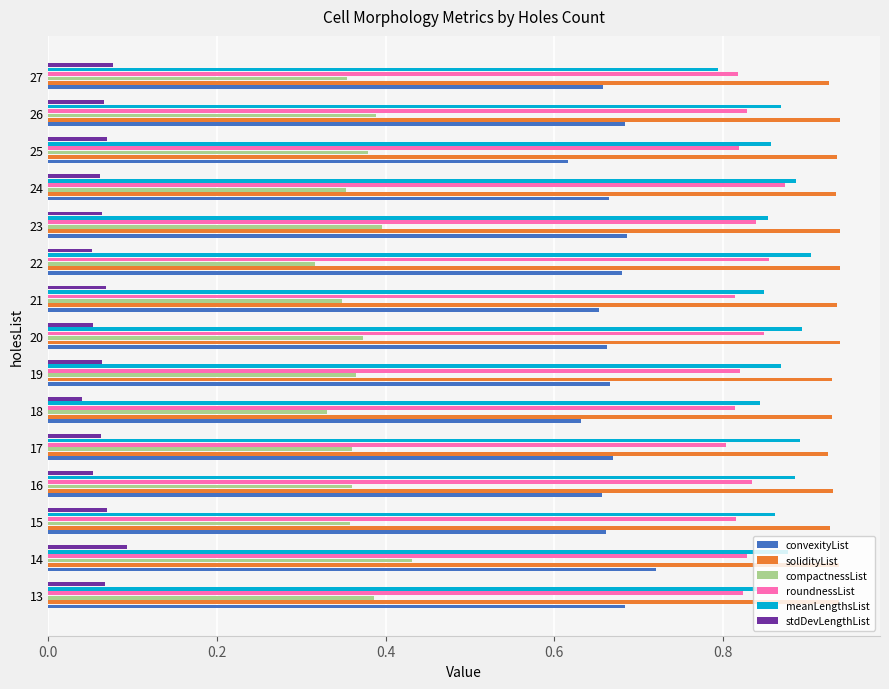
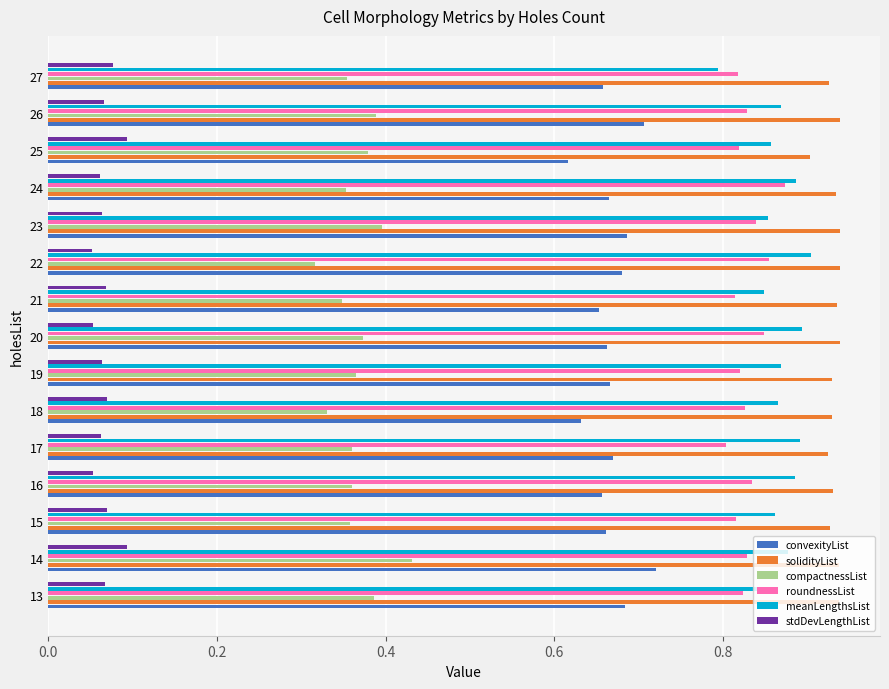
  {
    "convexityList": {
      "27": 0.66,
-     "26": 0.68,
+     "26": 0.71,
      "25": 0.62,
      "24": 0.67,
      "23": 0.69,
      "22": 0.68,
      "21": 0.65,
      "20": 0.66,
      "19": 0.67,
      "18": 0.63,
      "17": 0.67,
      "16": 0.66,
      "15": 0.66,
      "14": 0.72,
      "13": 0.68
    },
    "solidityList": {
      "27": 0.93,
      "26": 0.94,
-     "25": 0.94,
+     "25": 0.90,
      "24": 0.93,
      "23": 0.94,
      "22": 0.94,
      "21": 0.94,
      "20": 0.94,
      "19": 0.93,
      "18": 0.93,
      "17": 0.92,
      "16": 0.93,
      "15": 0.93
    },
    "compactnessList": {
      "27": 0.35,
      "26": 0.39,
      "25": 0.38,
      "24": 0.35,
      "23": 0.40,
      "22": 0.32,
      "21": 0.35,
      "20": 0.37,
      "19": 0.36,
      "18": 0.33,
      "17": 0.36,
      "16": 0.36,
      "15": 0.36,
      "14": 0.43,
      "13": 0.39
    },
    "roundnessList": {
      "27": 0.82,
      "26": 0.83,
      "25": 0.82,
      "24": 0.87,
      "23": 0.84,
      "22": 0.86,
      "21": 0.82,
      "20": 0.85,
      "19": 0.82,
-     "18": 0.81,
+     "18": 0.83,
      "17": 0.80,
      "16": 0.83,
      "15": 0.82,
      "14": 0.83,
      "13": 0.82
    },
    "meanLengthsList": {
      "27": 0.79,
      "26": 0.87,
      "25": 0.86,
      "24": 0.89,
      "23": 0.85,
      "22": 0.90,
      "21": 0.85,
      "20": 0.89,
      "19": 0.87,
-     "18": 0.84,
+     "18": 0.87,
      "17": 0.89,
      "16": 0.89,
      "15": 0.86
    },
    "stdDevLengthList": {
      "27": 0.08,
      "26": 0.07,
-     "25": 0.07,
+     "25": 0.09,
      "24": 0.06,
      "23": 0.06,
      "22": 0.05,
      "21": 0.07,
      "20": 0.05,
      "19": 0.06,
-     "18": 0.04,
+     "18": 0.07,
      "17": 0.06,
      "16": 0.05,
      "15": 0.07,
      "14": 0.09,
      "13": 0.07
    }
  }
